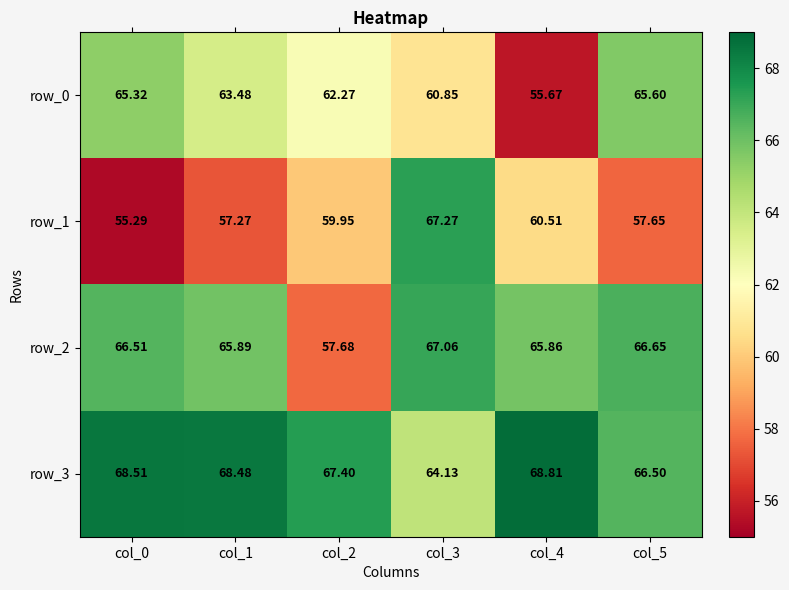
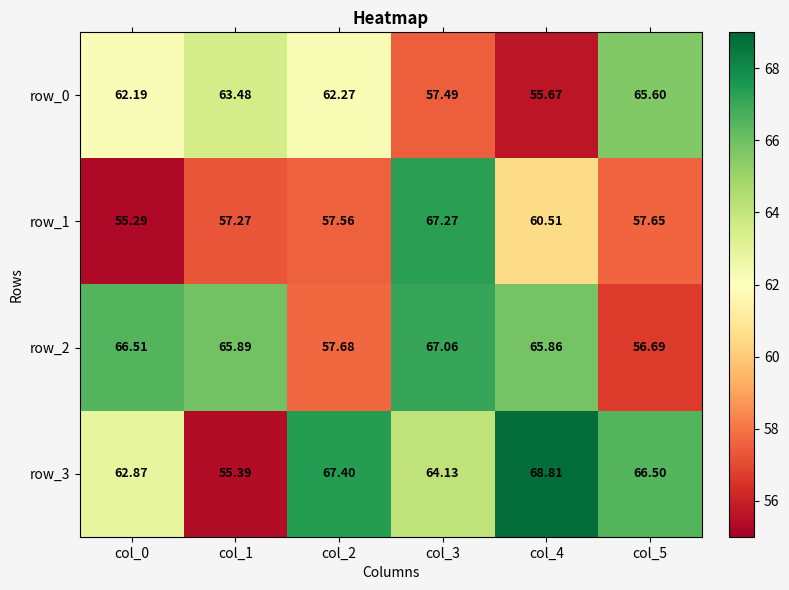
  {
    "row_0": {
-     "col_0": 65.32,
+     "col_0": 62.19,
      "col_1": 63.48,
      "col_2": 62.27,
-     "col_3": 60.85,
+     "col_3": 57.49,
      "col_4": 55.67,
      "col_5": 65.60
    },
    "row_1": {
      "col_0": 55.29,
      "col_1": 57.27,
-     "col_2": 59.95,
+     "col_2": 57.56,
      "col_3": 67.27,
      "col_4": 60.51,
      "col_5": 57.65
    },
    "row_2": {
      "col_0": 66.51,
      "col_1": 65.89,
      "col_2": 57.68,
      "col_3": 67.06,
      "col_4": 65.86,
-     "col_5": 66.65
+     "col_5": 56.69
    },
    "row_3": {
-     "col_0": 68.51,
-     "col_1": 68.48,
+     "col_0": 62.87,
+     "col_1": 55.39,
      "col_2": 67.40,
      "col_3": 64.13,
      "col_4": 68.81,
      "col_5": 66.50
    }
  }
